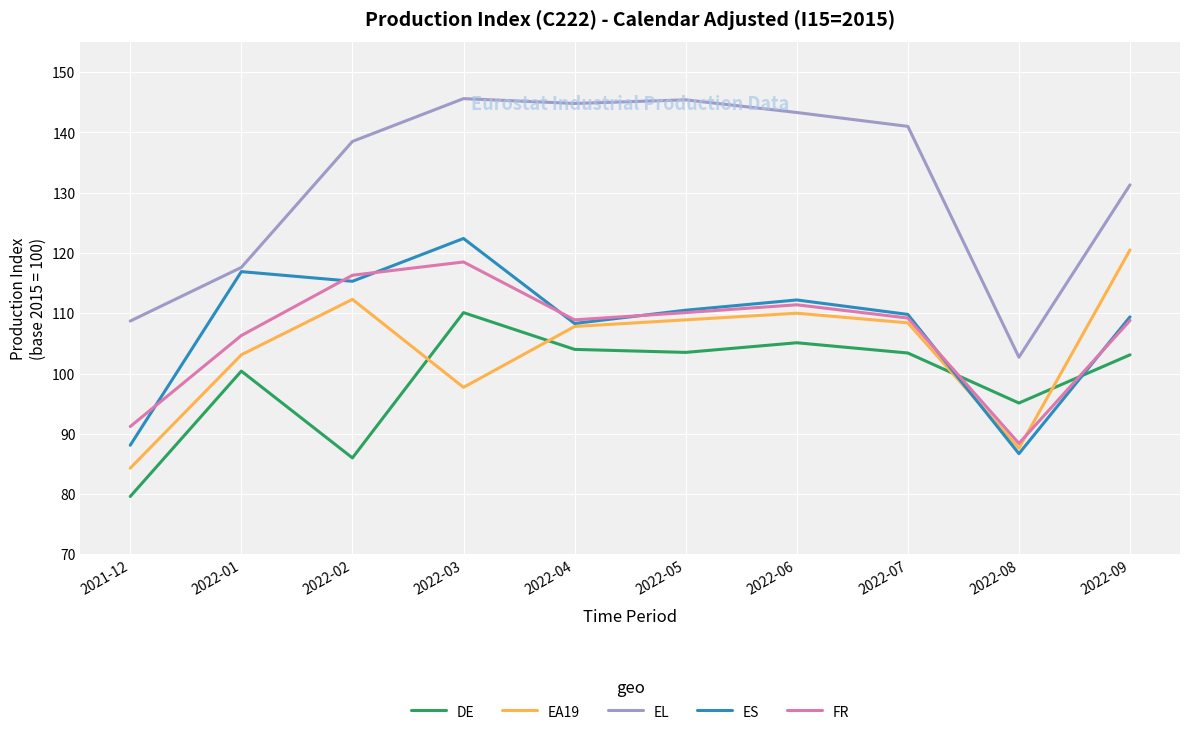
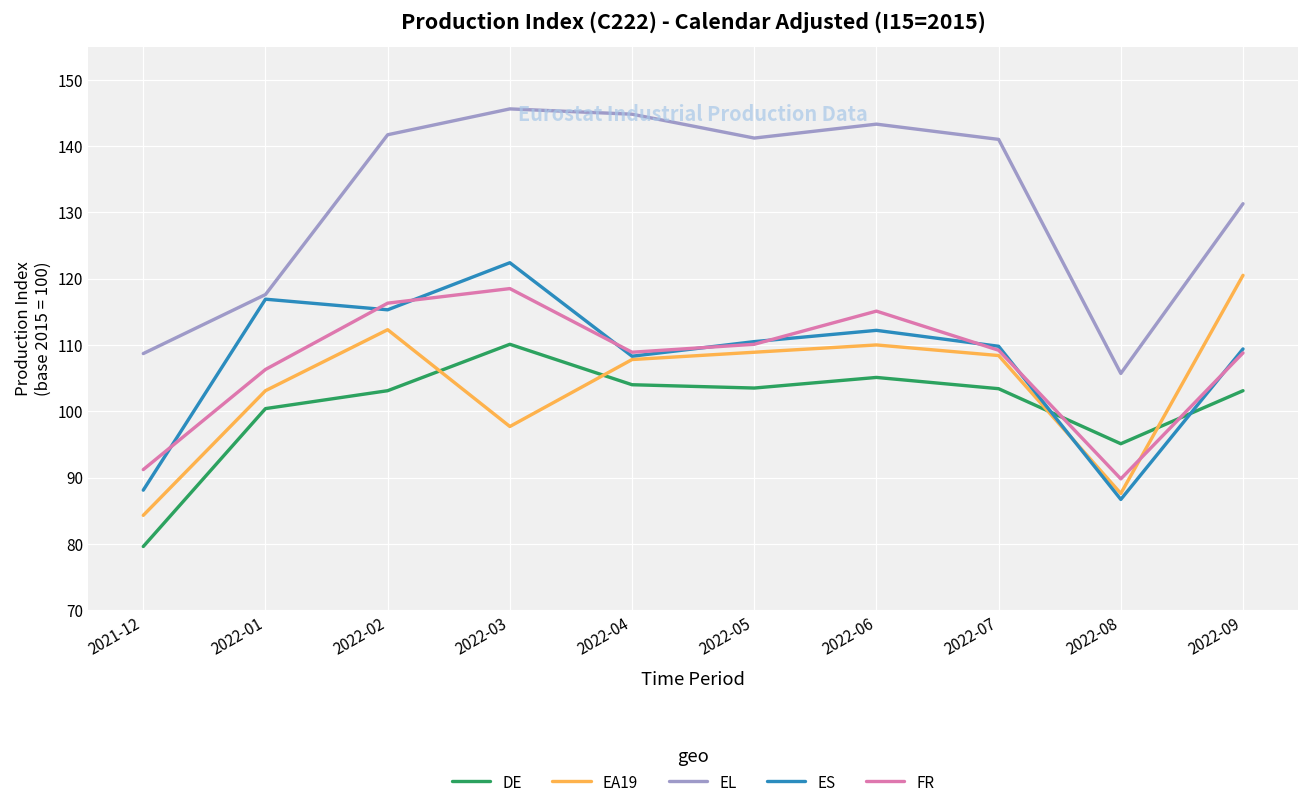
  {
    "DE": {
      "2021-12": 80,
      "2022-01": 100,
-     "2022-02": 86,
+     "2022-02": 103,
      "2022-03": 110,
      "2022-04": 104,
      "2022-05": 104,
      "2022-06": 105,
      "2022-07": 103,
      "2022-08": 95,
      "2022-09": 103
    },
    "EA19": {
      "2021-12": 84,
      "2022-01": 103,
      "2022-02": 112,
      "2022-03": 98,
      "2022-04": 108,
      "2022-05": 109,
      "2022-06": 110,
      "2022-07": 108,
      "2022-08": 88,
      "2022-09": 121
    },
    "EL": {
      "2021-12": 109,
      "2022-01": 118,
-     "2022-02": 139,
+     "2022-02": 142,
      "2022-03": 146,
      "2022-04": 145,
-     "2022-05": 145,
+     "2022-05": 141,
      "2022-06": 143,
      "2022-07": 141,
-     "2022-08": 103,
+     "2022-08": 106,
      "2022-09": 131
    },
    "ES": {
      "2021-12": 88,
      "2022-01": 117,
      "2022-02": 115,
      "2022-03": 122,
      "2022-04": 108,
      "2022-06": 112,
      "2022-07": 110,
      "2022-08": 87,
      "2022-09": 109
    },
    "FR": {
      "2021-12": 91,
      "2022-01": 106,
      "2022-02": 116,
      "2022-03": 119,
      "2022-04": 109,
-     "2022-06": 111,
+     "2022-06": 115,
      "2022-07": 109,
-     "2022-08": 88,
+     "2022-08": 90,
      "2022-09": 109
    }
  }
